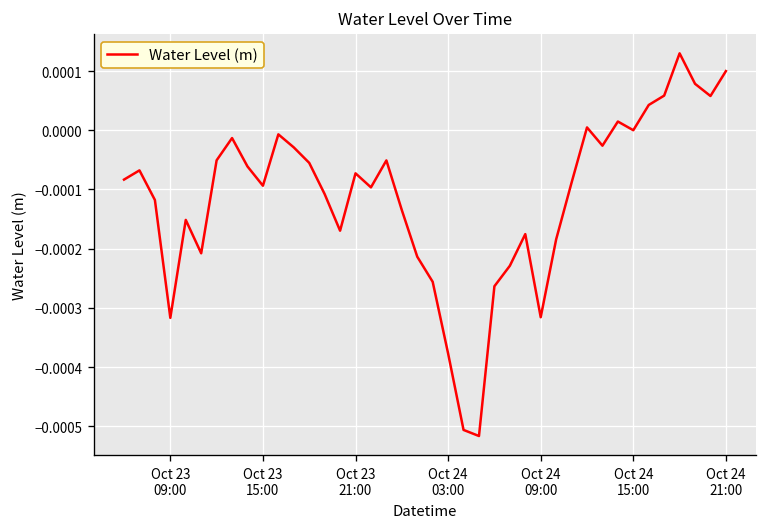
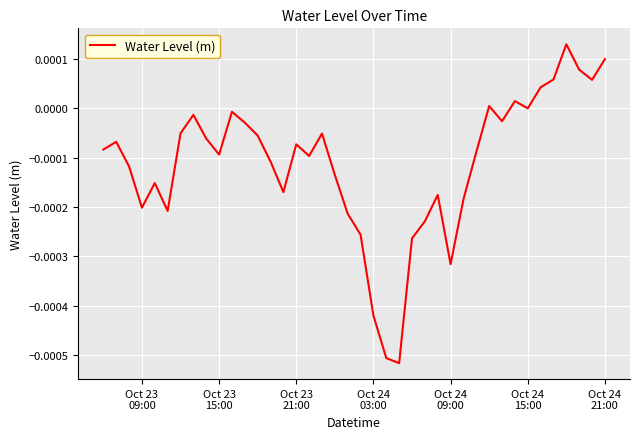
  {
-   "Oct 23 09:00": -0.00032,
+   "Oct 23 09:00": -0.00020,
    "Oct 23 15:00": -0.00009,
    "Oct 23 21:00": -0.00007,
-   "Oct 24 03:00": -0.00038,
+   "Oct 24 03:00": -0.00042,
    "Oct 24 09:00": -0.00032,
    "Oct 24 15:00": 0.00000,
    "Oct 24 21:00": 0.00010
  }
